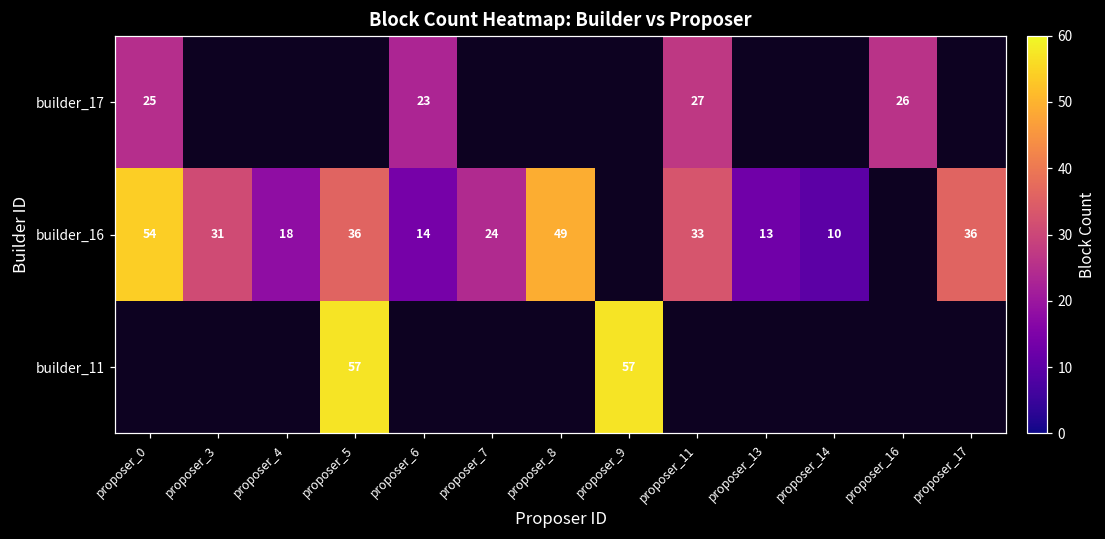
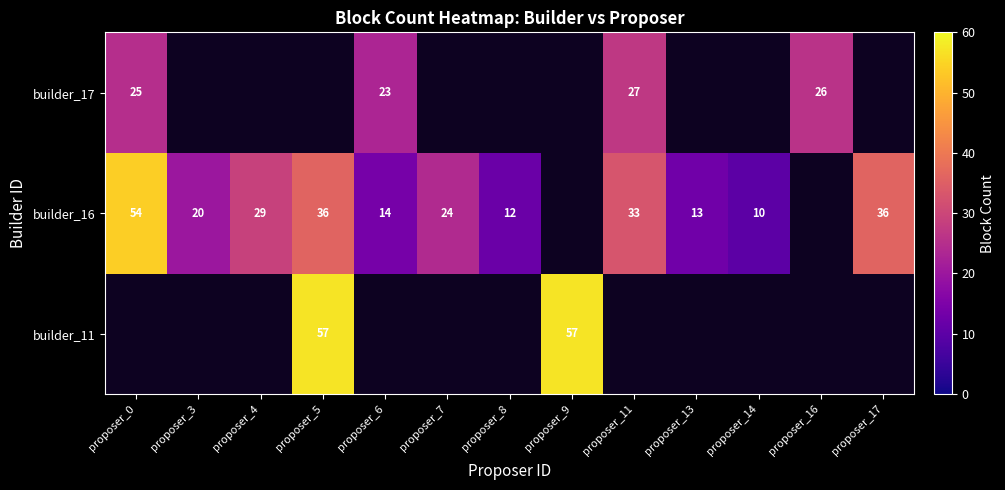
  {
    "builder_17": {
      "proposer_0": 25,
      "proposer_6": 23,
      "proposer_11": 27,
      "proposer_16": 26
    },
    "builder_16": {
      "proposer_0": 54,
-     "proposer_3": 31,
-     "proposer_4": 18,
+     "proposer_3": 20,
+     "proposer_4": 29,
      "proposer_5": 36,
      "proposer_6": 14,
      "proposer_7": 24,
-     "proposer_8": 49,
+     "proposer_8": 12,
      "proposer_11": 33,
      "proposer_13": 13,
      "proposer_14": 10,
      "proposer_17": 36
    },
    "builder_11": {
      "proposer_5": 57,
      "proposer_9": 57
    }
  }
